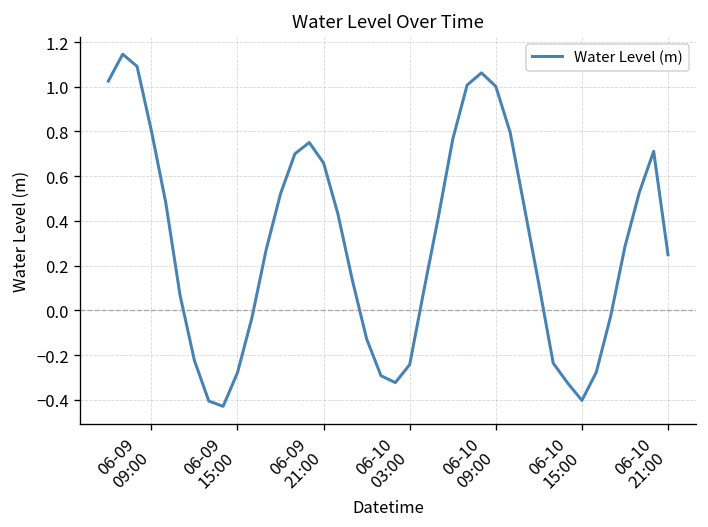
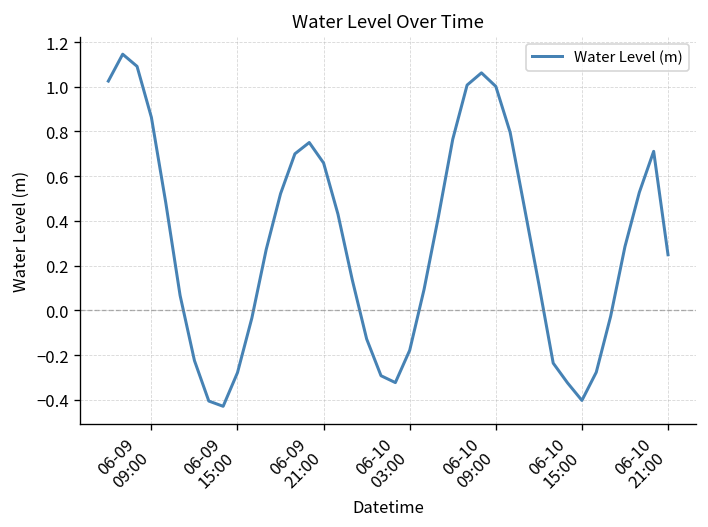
  {
-   "06-09 09:00": 0.80,
+   "06-09 09:00": 0.86,
    "06-09 15:00": -0.28,
    "06-09 21:00": 0.66,
-   "06-10 03:00": -0.24,
+   "06-10 03:00": -0.18,
    "06-10 09:00": 1.00,
    "06-10 15:00": -0.40,
    "06-10 21:00": 0.25
  }
